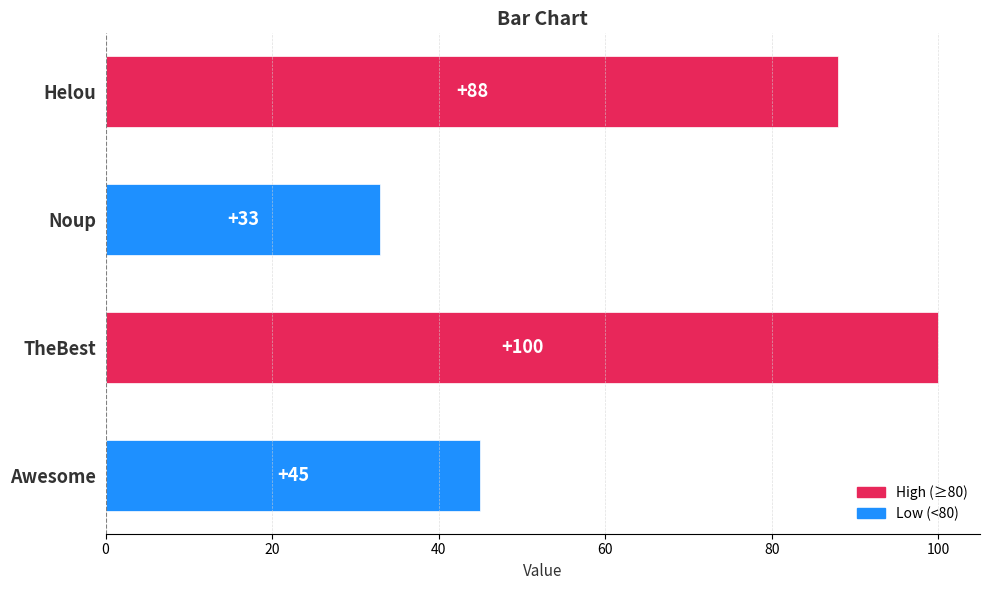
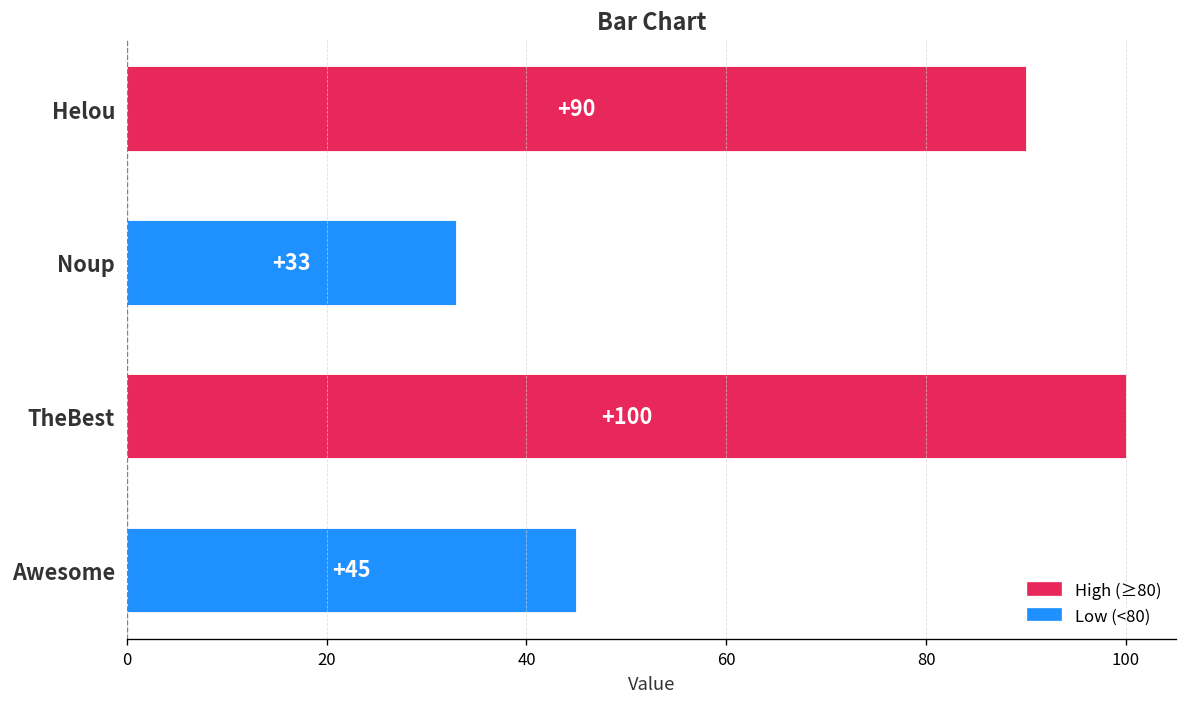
  {
-   "Helou": "+88",
+   "Helou": "+90",
    "Noup": "+33",
    "TheBest": "+100",
    "Awesome": "+45"
  }
